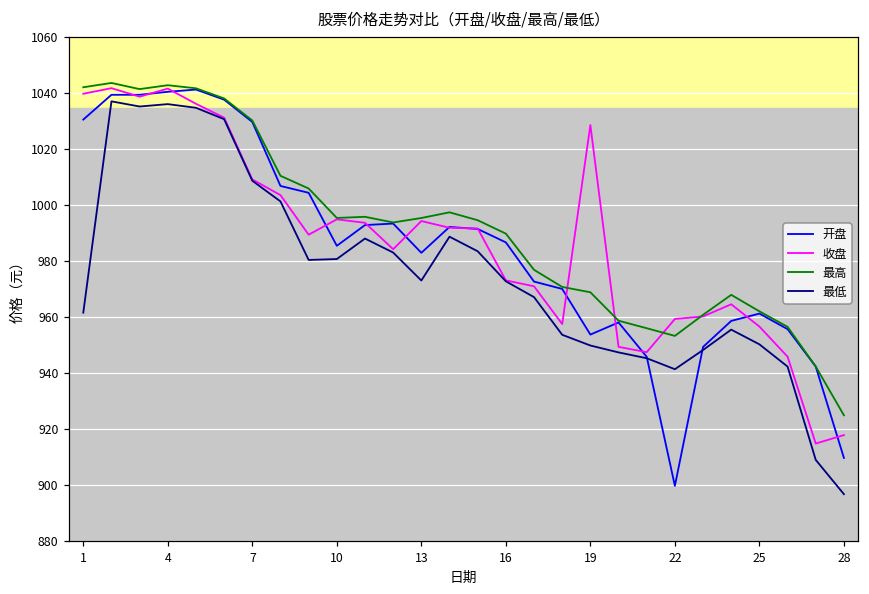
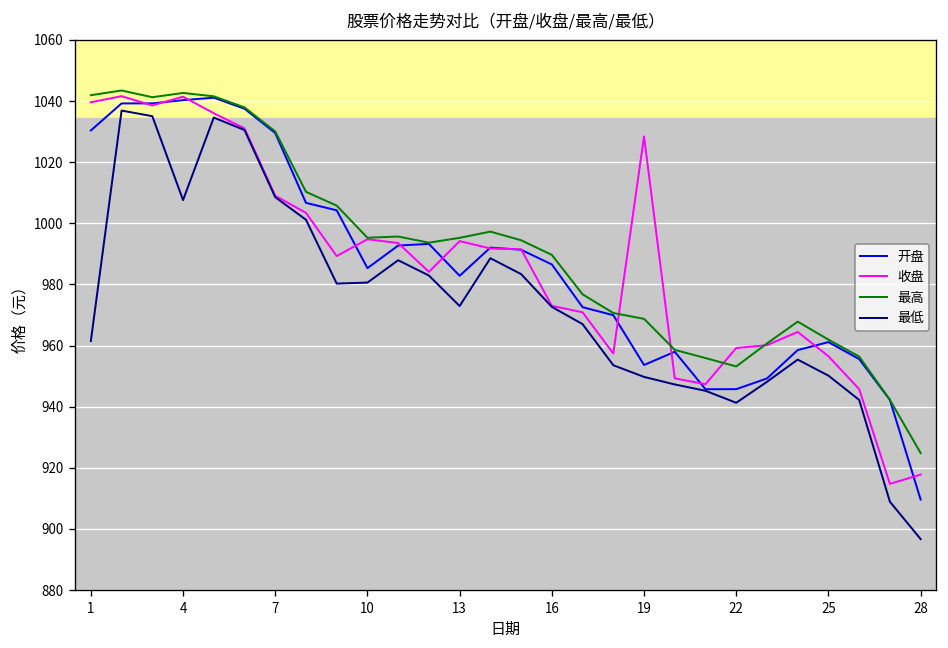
  {
    "开盘": {
      "1": 1030,
      "4": 1040,
      "10": 985,
      "13": 983,
      "16": 987,
      "19": 954,
-     "22": 900,
+     "22": 946,
      "28": 910
    },
    "收盘": {
      "1": 1040,
      "4": 1041,
      "13": 994,
      "19": 1028,
      "22": 959,
      "25": 957,
      "28": 918
    },
    "最高": {
      "1": 1042,
      "4": 1043,
      "13": 995,
      "16": 990,
      "19": 969,
      "22": 953,
      "28": 925
    },
    "最低": {
      "1": 961,
-     "4": 1036,
+     "4": 1008,
      "10": 981,
      "13": 973,
      "19": 950,
      "22": 941,
      "25": 950,
      "28": 897
    }
  }
